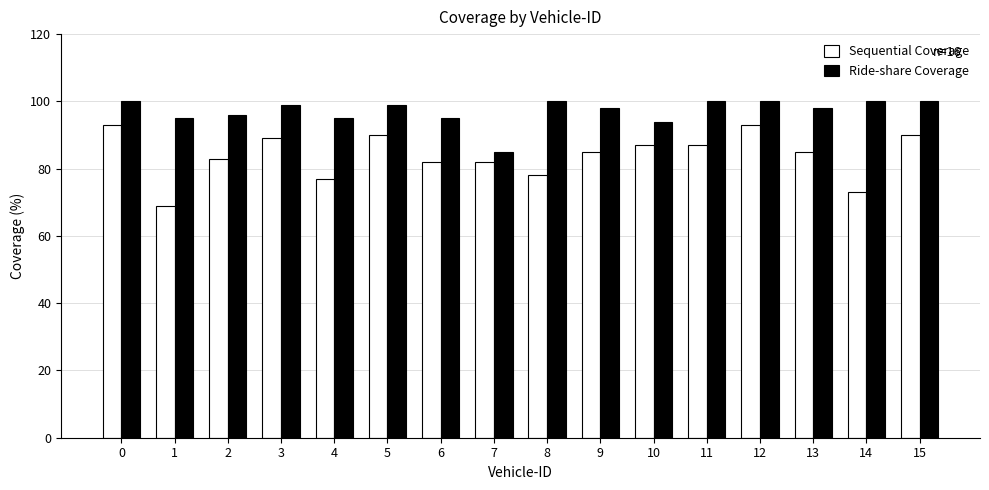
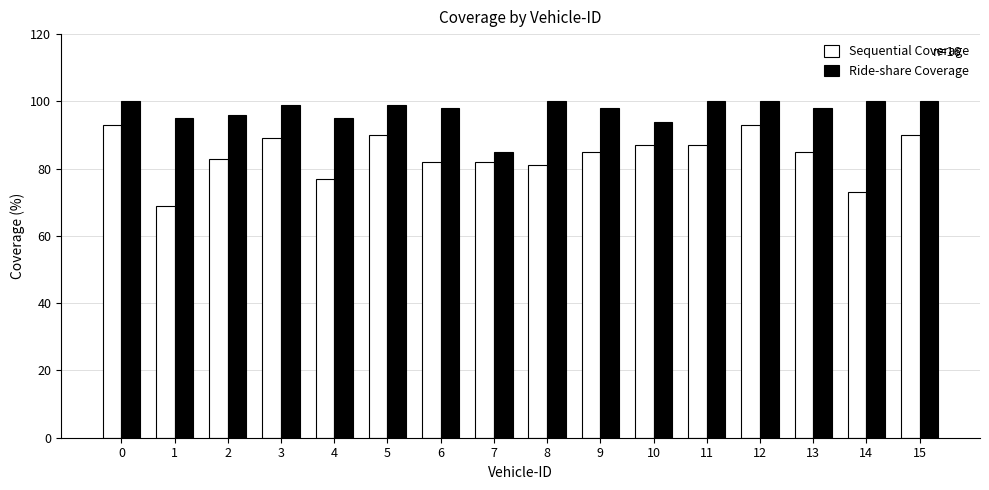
  {
    "Sequential Coverage": {
      "0": 93,
      "1": 69,
      "2": 83,
      "3": 89,
      "4": 77,
      "5": 90,
      "6": 82,
      "7": 82,
-     "8": 78,
+     "8": 81,
      "9": 85,
      "10": 87,
      "11": 87,
      "12": 93,
      "13": 85,
      "14": 73,
      "15": 90
    },
    "Ride-share Coverage": {
      "0": 100,
      "1": 95,
      "2": 96,
      "3": 99,
      "4": 95,
      "5": 99,
-     "6": 95,
+     "6": 98,
      "7": 85,
      "8": 100,
      "9": 98,
      "10": 94,
      "11": 100,
      "12": 100,
      "13": 98,
      "14": 100,
      "15": 100
    }
  }
